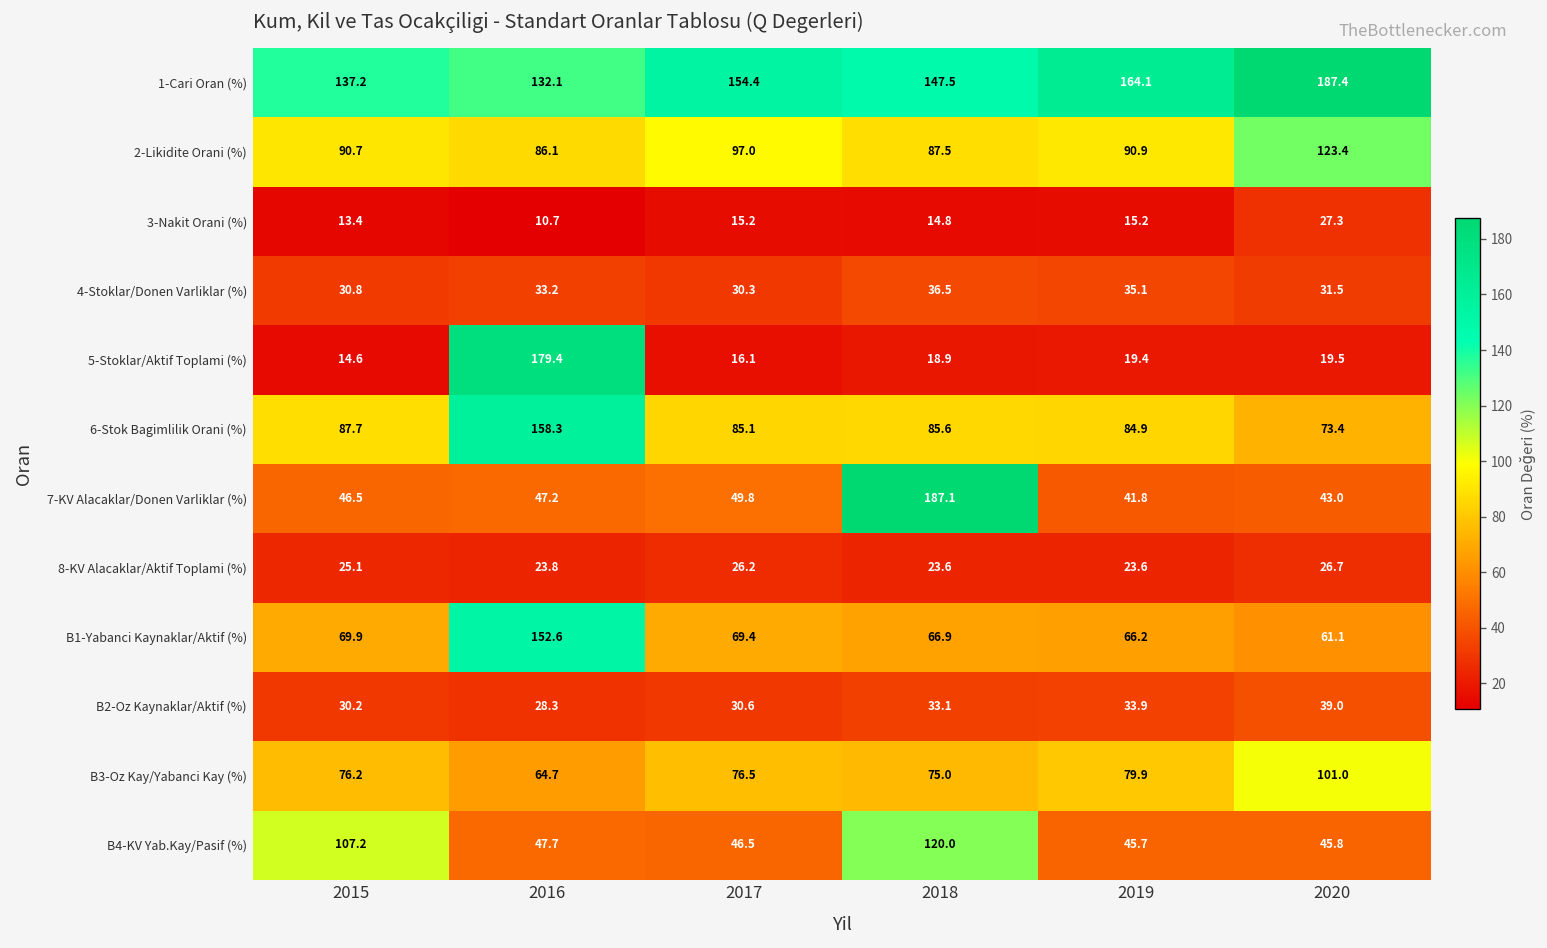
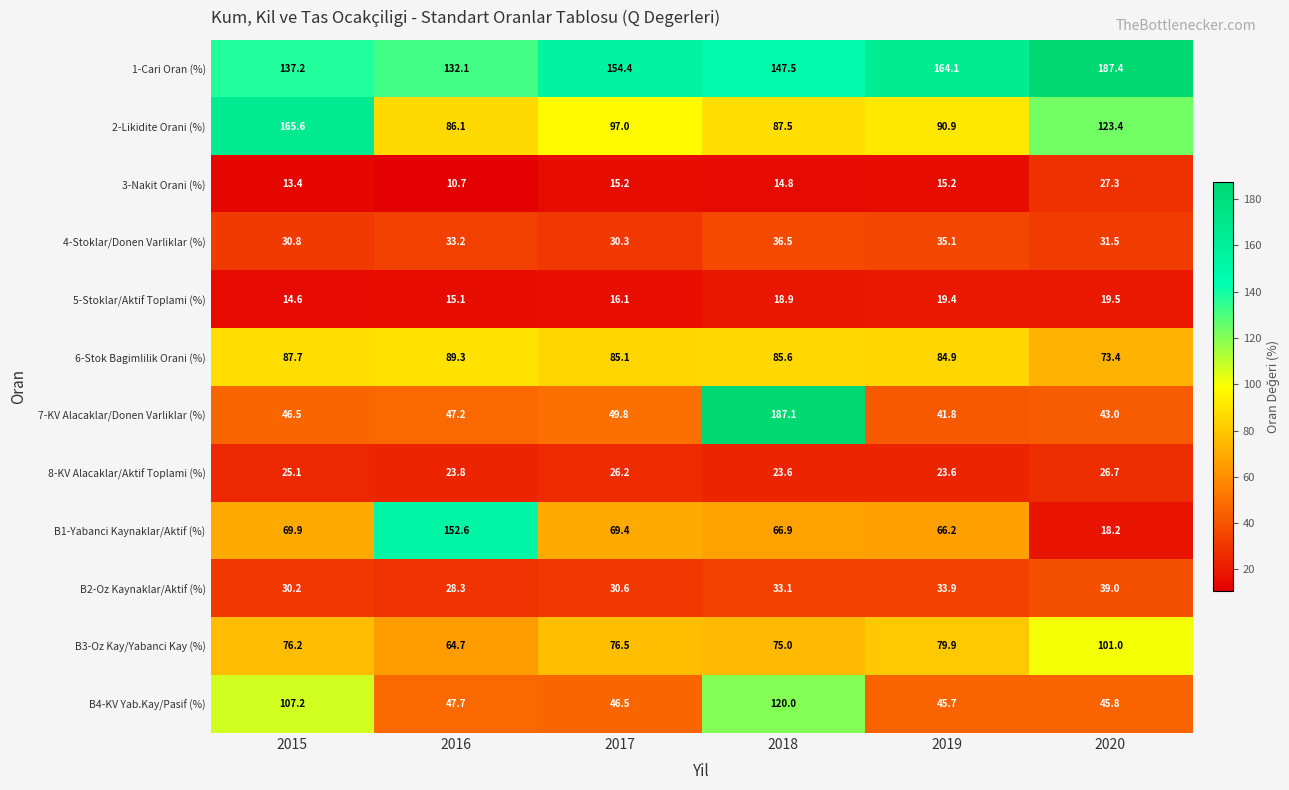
  {
    "1-Cari Oran (%)": {
      "2015": 137.2,
      "2016": 132.1,
      "2017": 154.4,
      "2018": 147.5,
      "2019": 164.1,
      "2020": 187.4
    },
    "2-Likidite Orani (%)": {
-     "2015": 90.7,
+     "2015": 165.6,
      "2016": 86.1,
      "2017": 97.0,
      "2018": 87.5,
      "2019": 90.9,
      "2020": 123.4
    },
    "3-Nakit Orani (%)": {
      "2015": 13.4,
      "2016": 10.7,
      "2017": 15.2,
      "2018": 14.8,
      "2019": 15.2,
      "2020": 27.3
    },
    "4-Stoklar/Donen Varliklar (%)": {
      "2015": 30.8,
      "2016": 33.2,
      "2017": 30.3,
      "2018": 36.5,
      "2019": 35.1,
      "2020": 31.5
    },
    "5-Stoklar/Aktif Toplami (%)": {
      "2015": 14.6,
-     "2016": 179.4,
+     "2016": 15.1,
      "2017": 16.1,
      "2018": 18.9,
      "2019": 19.4,
      "2020": 19.5
    },
    "6-Stok Bagimlilik Orani (%)": {
      "2015": 87.7,
-     "2016": 158.3,
+     "2016": 89.3,
      "2017": 85.1,
      "2018": 85.6,
      "2019": 84.9,
      "2020": 73.4
    },
    "7-KV Alacaklar/Donen Varliklar (%)": {
      "2015": 46.5,
      "2016": 47.2,
      "2017": 49.8,
      "2018": 187.1,
      "2019": 41.8,
      "2020": 43.0
    },
    "8-KV Alacaklar/Aktif Toplami (%)": {
      "2015": 25.1,
      "2016": 23.8,
      "2017": 26.2,
      "2018": 23.6,
      "2019": 23.6,
      "2020": 26.7
    },
    "B1-Yabanci Kaynaklar/Aktif (%)": {
      "2015": 69.9,
      "2016": 152.6,
      "2017": 69.4,
      "2018": 66.9,
      "2019": 66.2,
-     "2020": 61.1
+     "2020": 18.2
    },
    "B2-Oz Kaynaklar/Aktif (%)": {
      "2015": 30.2,
      "2016": 28.3,
      "2017": 30.6,
      "2018": 33.1,
      "2019": 33.9,
      "2020": 39.0
    },
    "B3-Oz Kay/Yabanci Kay (%)": {
      "2015": 76.2,
      "2016": 64.7,
      "2017": 76.5,
      "2018": 75.0,
      "2019": 79.9,
      "2020": 101.0
    },
    "B4-KV Yab.Kay/Pasif (%)": {
      "2015": 107.2,
      "2016": 47.7,
      "2017": 46.5,
      "2018": 120.0,
      "2019": 45.7,
      "2020": 45.8
    }
  }
